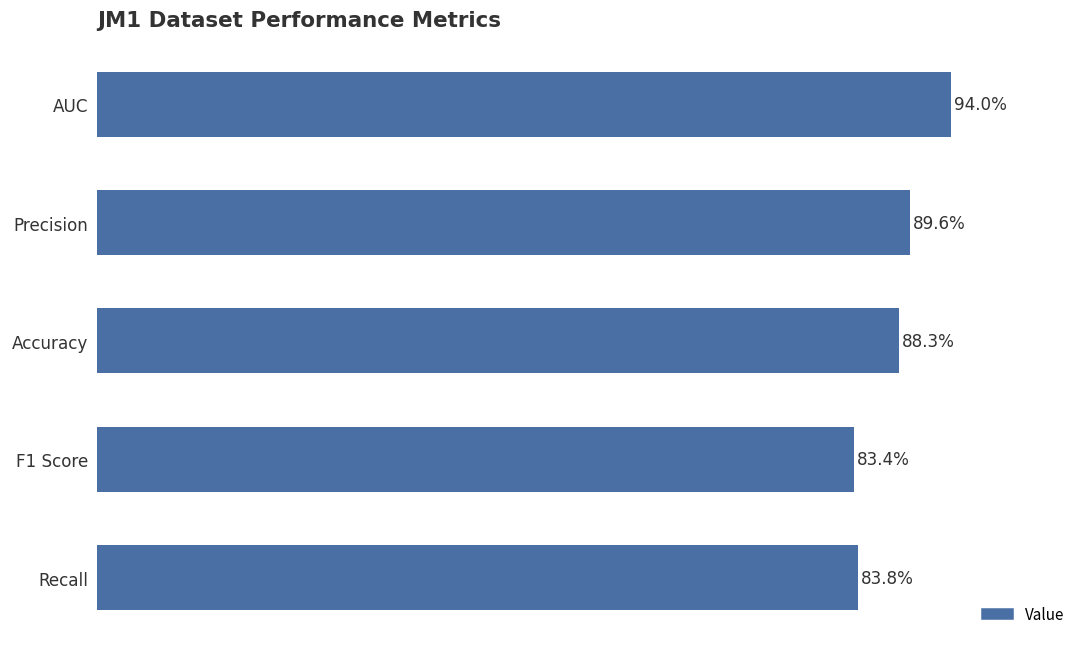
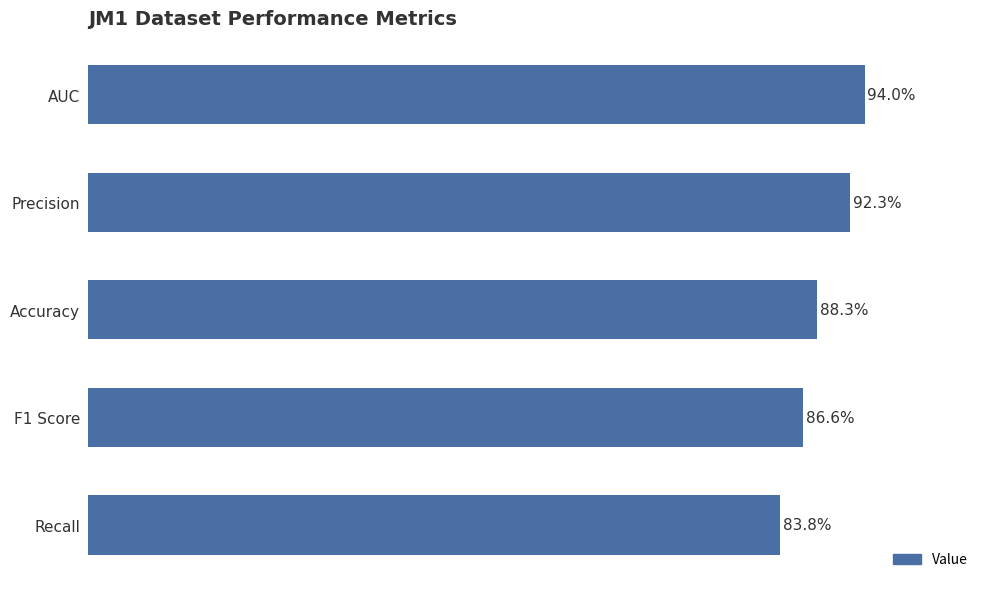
  {
    "AUC": "94.0%",
-   "Precision": "89.6%",
+   "Precision": "92.3%",
    "Accuracy": "88.3%",
-   "F1 Score": "83.4%",
+   "F1 Score": "86.6%",
    "Recall": "83.8%"
  }
